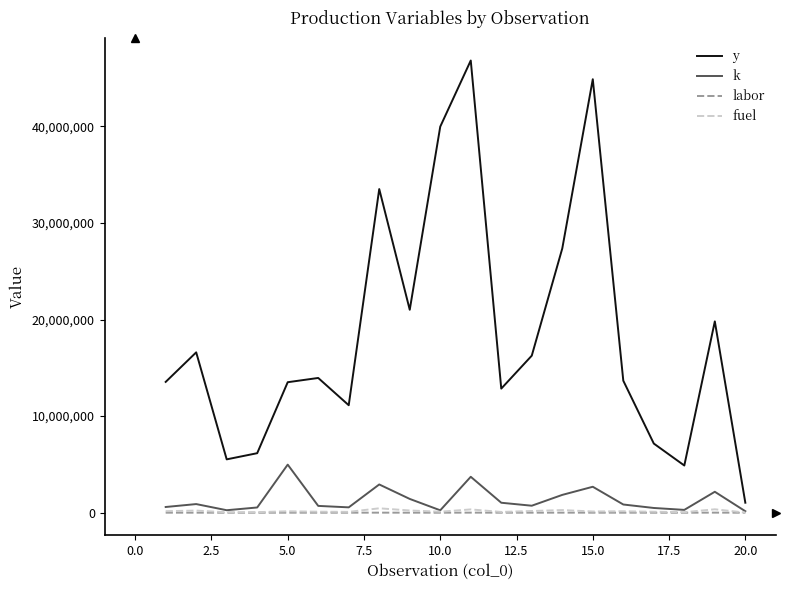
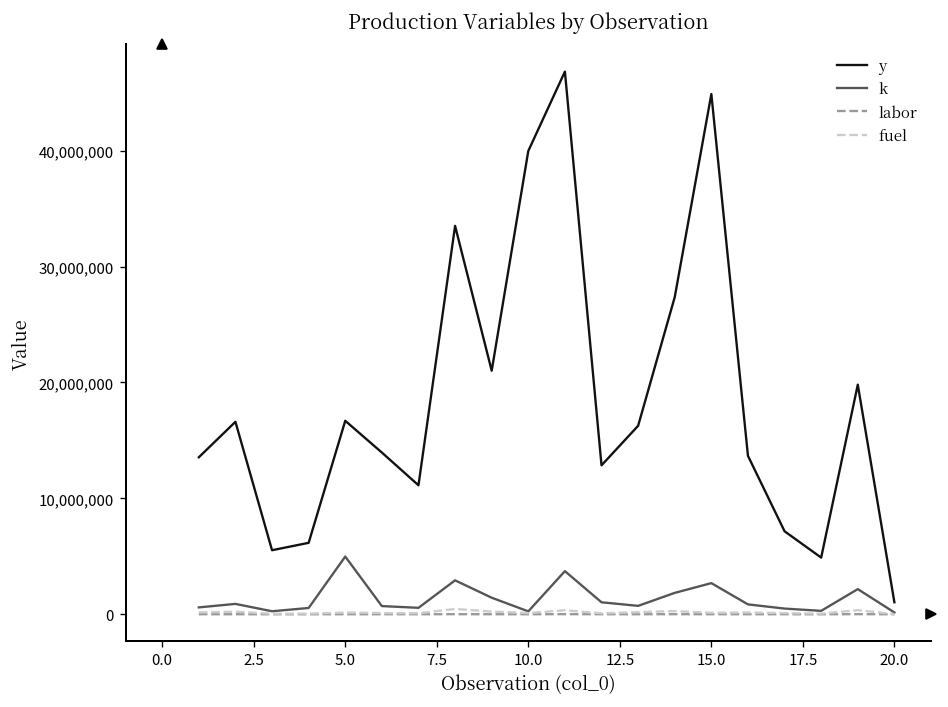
  {
    "y": {
-     "5.0": "14,000,000",
+     "5.0": "17,000,000",
      "10.0": "40,000,000",
      "15.0": "45,000,000",
      "20.0": "1,000,000"
    },
    "k": {
      "5.0": "5,000,000",
      "15.0": "3,000,000"
    }
  }
